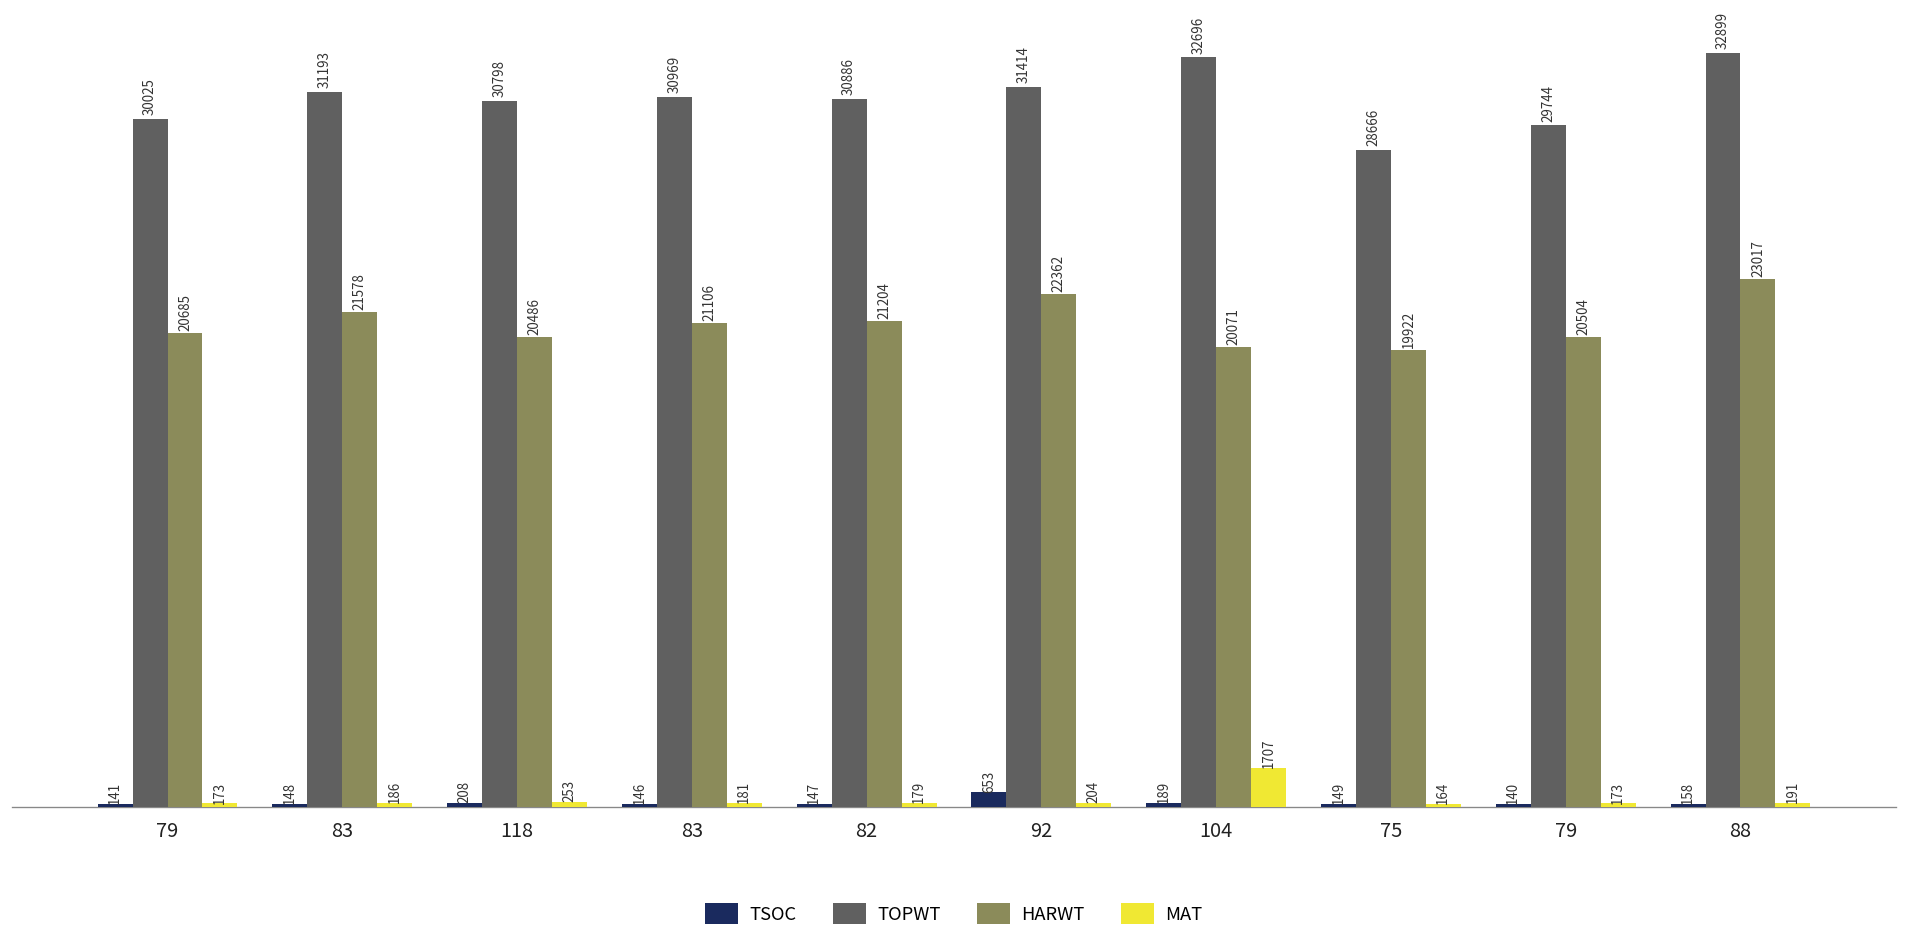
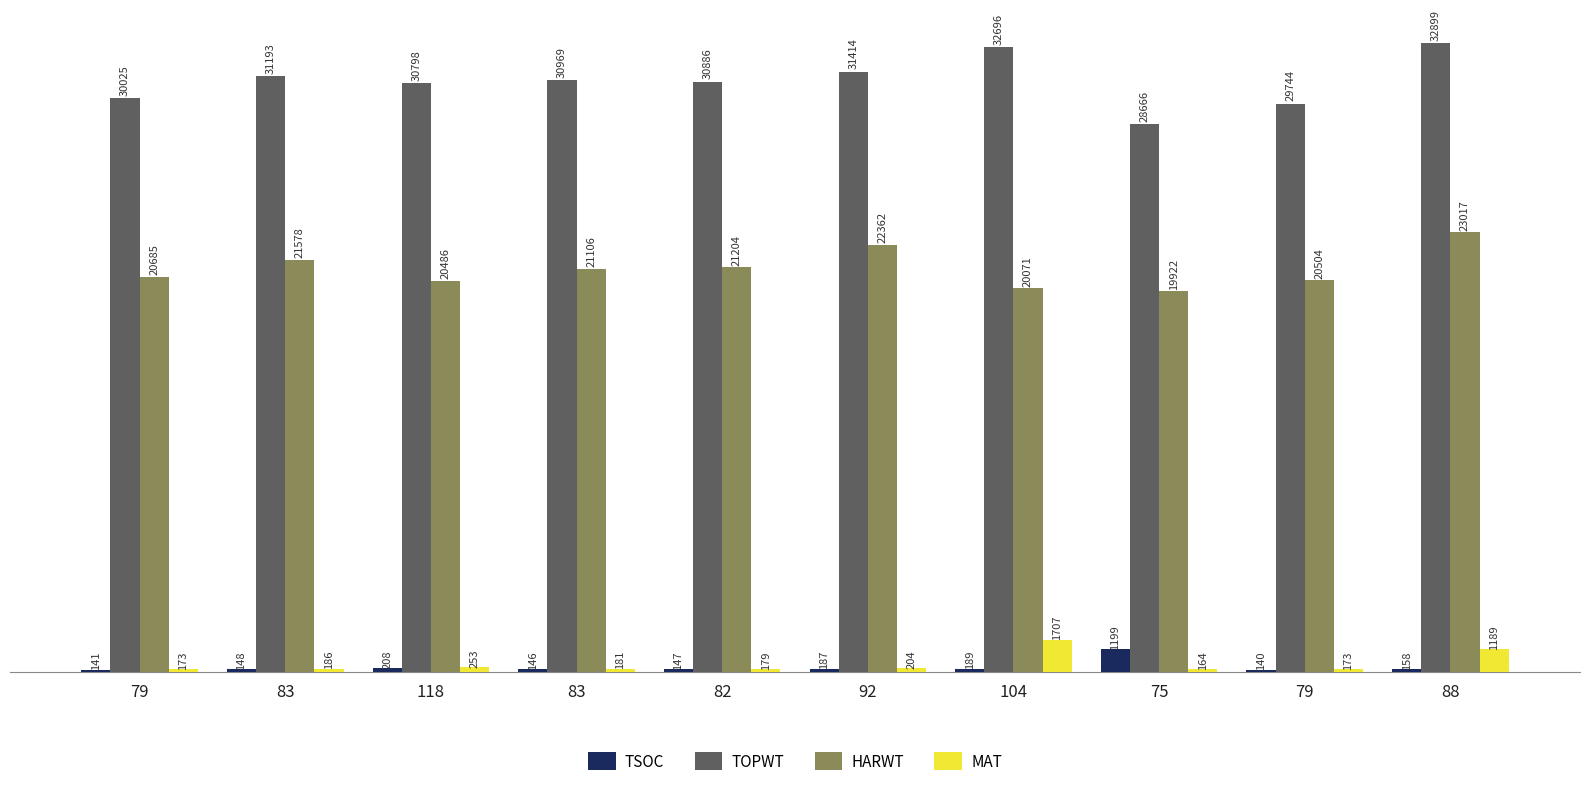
  {
    "TSOC": {
      "118": 208,
      "82": 147,
-     "92": 653,
+     "92": 187,
      "104": 189,
-     "75": 149,
+     "75": 1199,
      "88": 158
    },
    "TOPWT": {
      "118": 30798,
      "82": 30886,
      "92": 31414,
      "104": 32696,
      "75": 28666,
      "88": 32899
    },
    "HARWT": {
      "118": 20486,
      "82": 21204,
      "92": 22362,
      "104": 20071,
      "75": 19922,
      "88": 23017
    },
    "MAT": {
      "118": 253,
      "82": 179,
      "92": 204,
      "104": 1707,
      "75": 164,
-     "88": 191
+     "88": 1189
    }
  }
